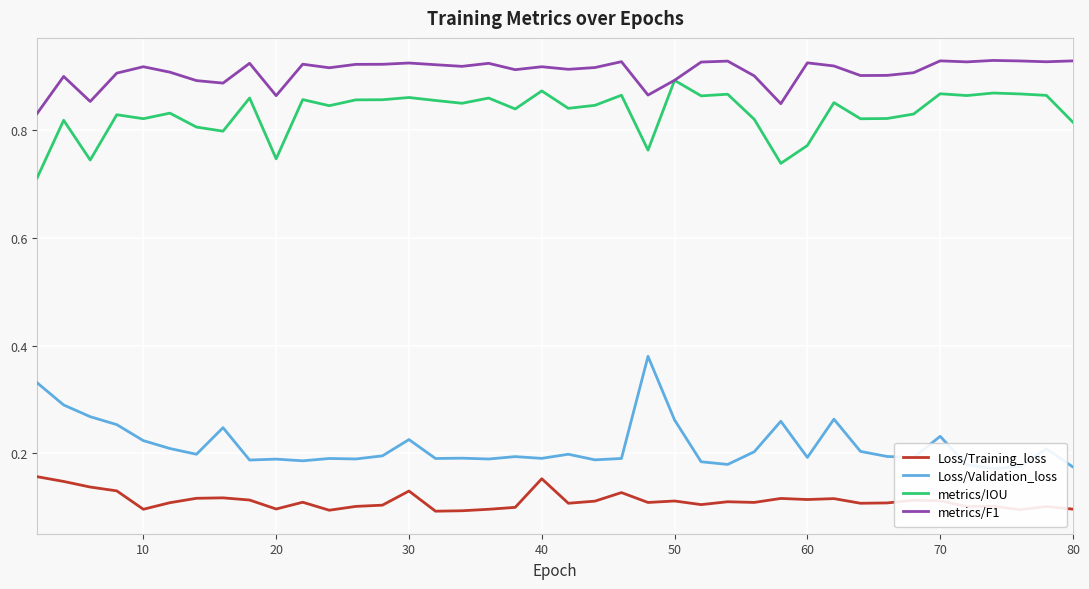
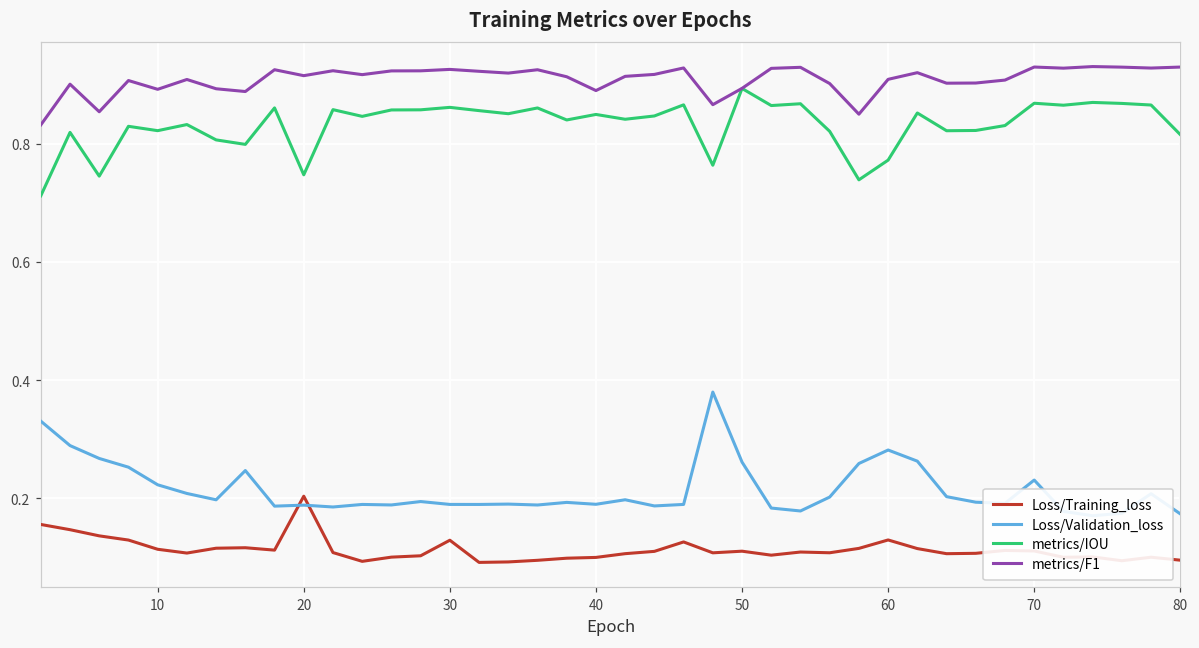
  {
    "Loss/Training_loss": {
-     "10": 0.10,
-     "20": 0.10,
+     "10": 0.11,
+     "20": 0.20,
      "30": 0.13,
-     "40": 0.15,
+     "40": 0.10,
      "50": 0.11,
-     "60": 0.11,
+     "60": 0.13,
      "80": 0.10
    },
    "Loss/Validation_loss": {
      "10": 0.22,
      "20": 0.19,
-     "30": 0.23,
+     "30": 0.19,
      "40": 0.19,
      "50": 0.26,
-     "60": 0.19,
+     "60": 0.28,
      "70": 0.23,
      "80": 0.17
    },
    "metrics/IOU": {
      "10": 0.82,
      "20": 0.75,
      "30": 0.86,
-     "40": 0.87,
+     "40": 0.85,
      "60": 0.77,
      "70": 0.87,
      "80": 0.82
    },
    "metrics/F1": {
-     "10": 0.92,
-     "20": 0.86,
+     "10": 0.89,
+     "20": 0.91,
      "30": 0.93,
-     "40": 0.92,
-     "60": 0.93,
+     "40": 0.89,
+     "60": 0.91,
      "70": 0.93,
      "80": 0.93
    }
  }
